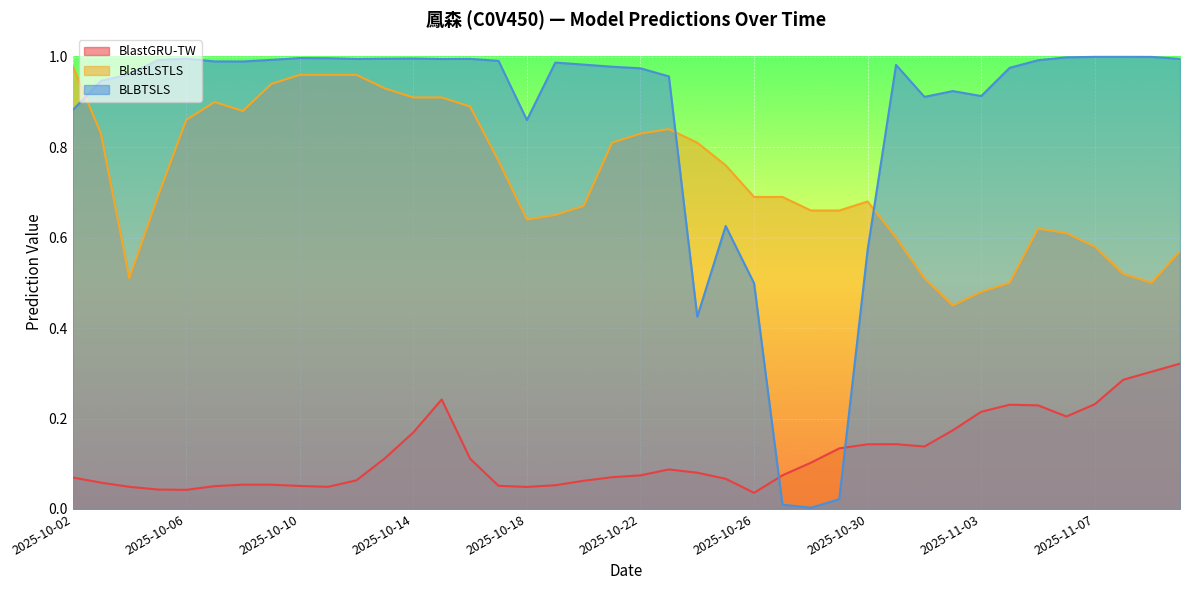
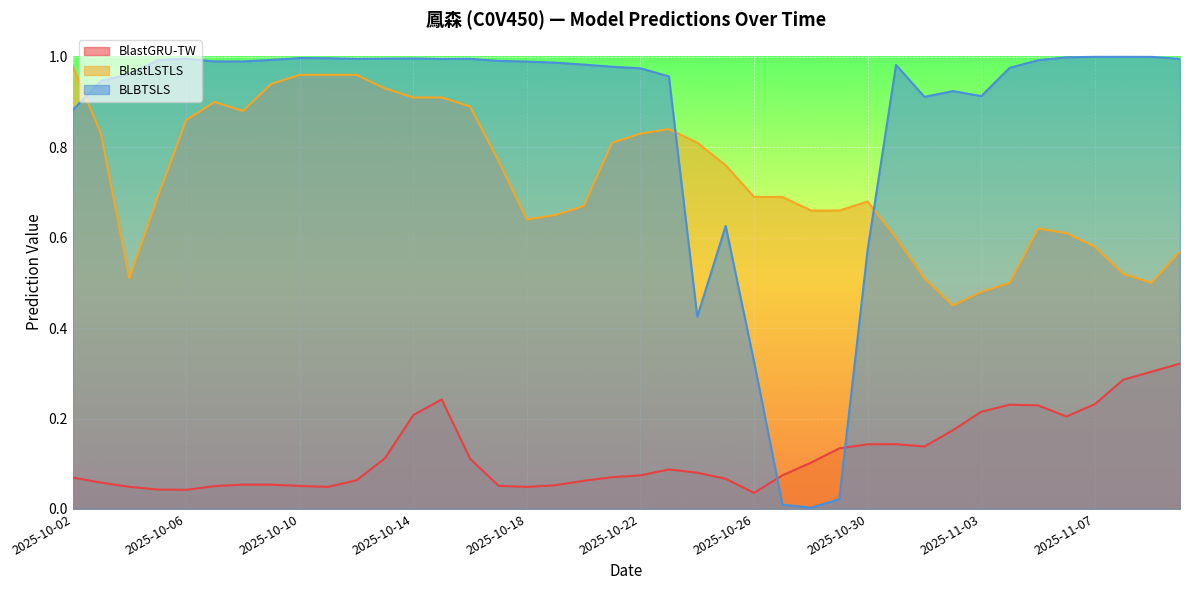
  {
    "BlastGRU-TW": {
      "2025-10-02": 0.07,
      "2025-10-06": 0.04,
      "2025-10-10": 0.05,
-     "2025-10-14": 0.17,
+     "2025-10-14": 0.21,
      "2025-10-18": 0.05,
      "2025-10-22": 0.07,
      "2025-10-26": 0.04,
      "2025-10-30": 0.14,
      "2025-11-03": 0.22,
      "2025-11-07": 0.23
    },
    "BlastLSTLS": {
      "2025-10-02": 0.98,
      "2025-10-06": 0.86,
      "2025-10-10": 0.96,
      "2025-10-14": 0.91,
      "2025-10-18": 0.64,
      "2025-10-22": 0.83,
      "2025-10-26": 0.69,
      "2025-10-30": 0.68,
      "2025-11-03": 0.48,
      "2025-11-07": 0.58
    },
    "BLBTSLS": {
      "2025-10-02": 0.88,
      "2025-10-10": 1.00,
      "2025-10-14": 1.00,
-     "2025-10-18": 0.86,
+     "2025-10-18": 0.99,
      "2025-10-22": 0.97,
-     "2025-10-26": 0.50,
+     "2025-10-26": 0.33,
      "2025-10-30": 0.57,
      "2025-11-03": 0.91,
      "2025-11-07": 1.00
    }
  }
